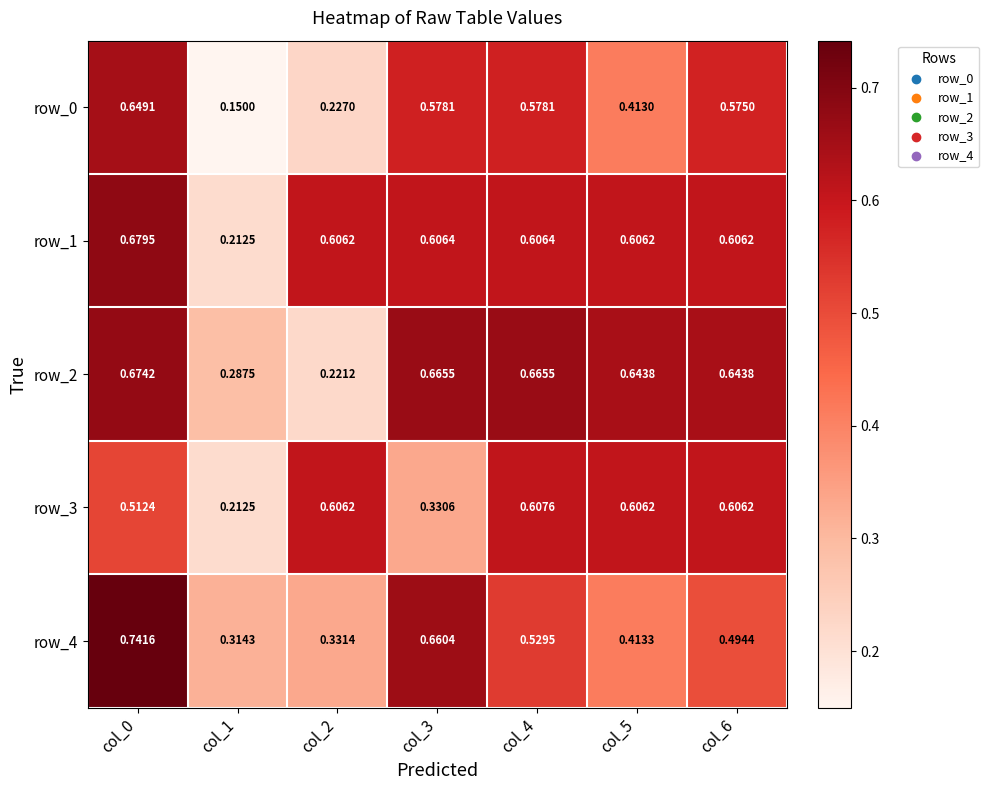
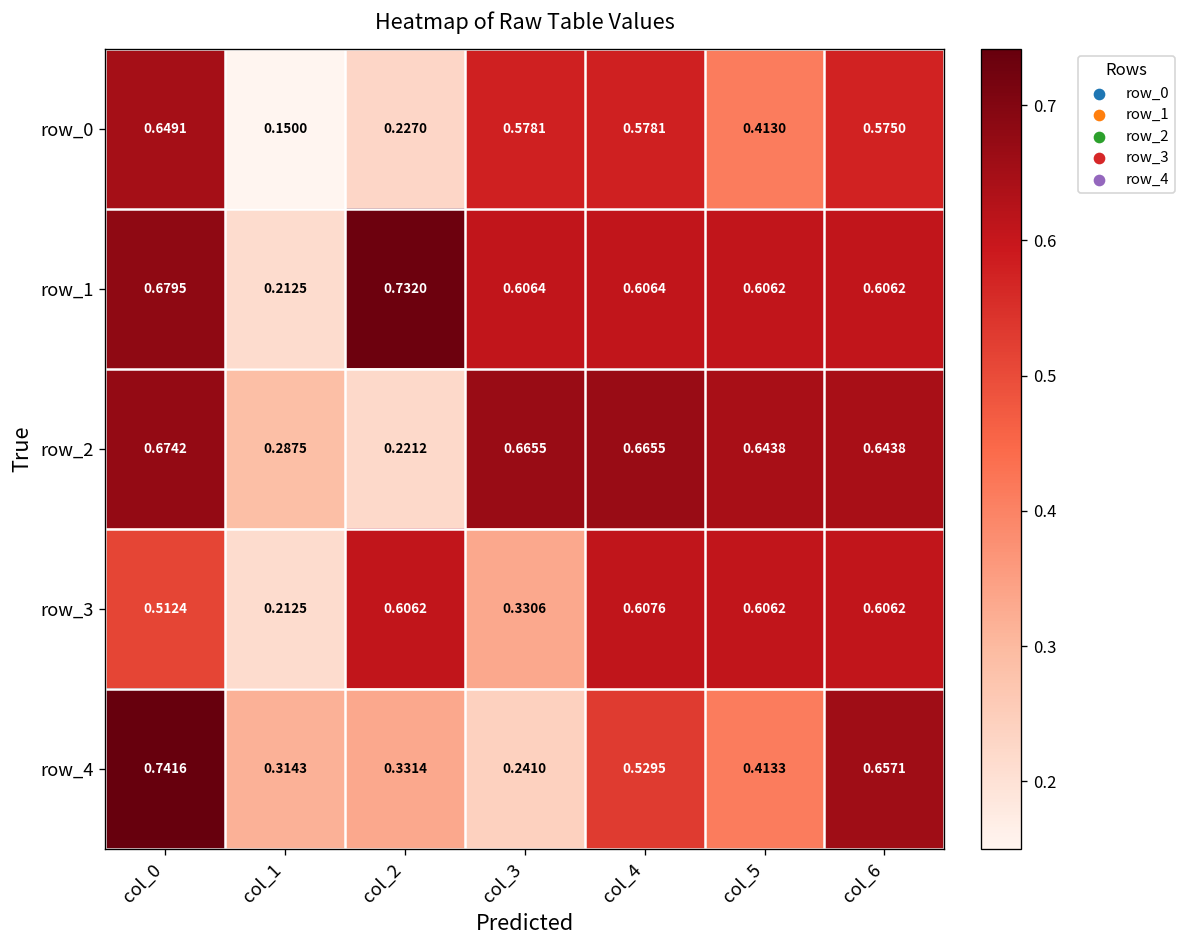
  {
    "row_0": {
      "col_0": 0.6491,
      "col_1": 0.1500,
      "col_2": 0.2270,
      "col_3": 0.5781,
      "col_4": 0.5781,
      "col_5": 0.4130,
      "col_6": 0.5750
    },
    "row_1": {
      "col_0": 0.6795,
      "col_1": 0.2125,
-     "col_2": 0.6062,
+     "col_2": 0.7320,
      "col_3": 0.6064,
      "col_4": 0.6064,
      "col_5": 0.6062,
      "col_6": 0.6062
    },
    "row_2": {
      "col_0": 0.6742,
      "col_1": 0.2875,
      "col_2": 0.2212,
      "col_3": 0.6655,
      "col_4": 0.6655,
      "col_5": 0.6438,
      "col_6": 0.6438
    },
    "row_3": {
      "col_0": 0.5124,
      "col_1": 0.2125,
      "col_2": 0.6062,
      "col_3": 0.3306,
      "col_4": 0.6076,
      "col_5": 0.6062,
      "col_6": 0.6062
    },
    "row_4": {
      "col_0": 0.7416,
      "col_1": 0.3143,
      "col_2": 0.3314,
-     "col_3": 0.6604,
+     "col_3": 0.2410,
      "col_4": 0.5295,
      "col_5": 0.4133,
-     "col_6": 0.4944
+     "col_6": 0.6571
    }
  }
